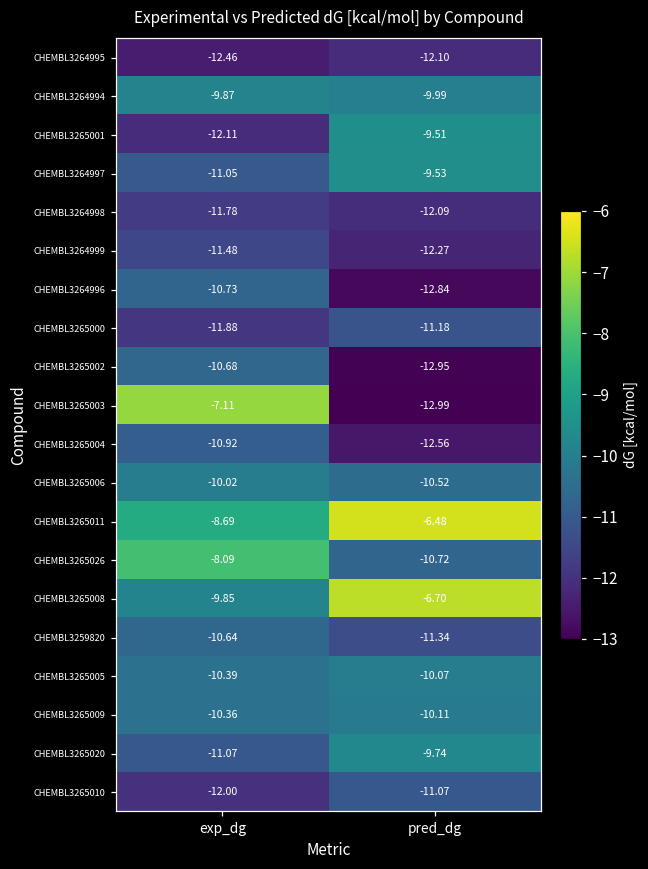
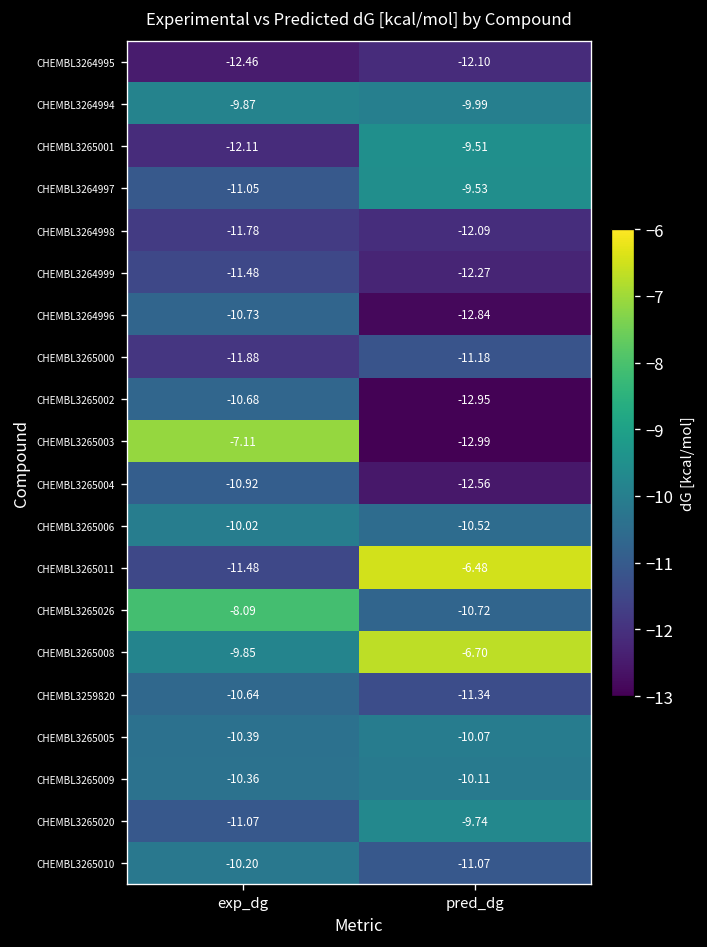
  {
    "CHEMBL3264995": {
      "exp_dg": -12.46,
      "pred_dg": -12.10
    },
    "CHEMBL3264994": {
      "exp_dg": -9.87,
      "pred_dg": -9.99
    },
    "CHEMBL3265001": {
      "exp_dg": -12.11,
      "pred_dg": -9.51
    },
    "CHEMBL3264997": {
      "exp_dg": -11.05,
      "pred_dg": -9.53
    },
    "CHEMBL3264998": {
      "exp_dg": -11.78,
      "pred_dg": -12.09
    },
    "CHEMBL3264999": {
      "exp_dg": -11.48,
      "pred_dg": -12.27
    },
    "CHEMBL3264996": {
      "exp_dg": -10.73,
      "pred_dg": -12.84
    },
    "CHEMBL3265000": {
      "exp_dg": -11.88,
      "pred_dg": -11.18
    },
    "CHEMBL3265002": {
      "exp_dg": -10.68,
      "pred_dg": -12.95
    },
    "CHEMBL3265003": {
      "exp_dg": -7.11,
      "pred_dg": -12.99
    },
    "CHEMBL3265004": {
      "exp_dg": -10.92,
      "pred_dg": -12.56
    },
    "CHEMBL3265006": {
      "exp_dg": -10.02,
      "pred_dg": -10.52
    },
    "CHEMBL3265011": {
-     "exp_dg": -8.69,
+     "exp_dg": -11.48,
      "pred_dg": -6.48
    },
    "CHEMBL3265026": {
      "exp_dg": -8.09,
      "pred_dg": -10.72
    },
    "CHEMBL3265008": {
      "exp_dg": -9.85,
      "pred_dg": -6.70
    },
    "CHEMBL3259820": {
      "exp_dg": -10.64,
      "pred_dg": -11.34
    },
    "CHEMBL3265005": {
      "exp_dg": -10.39,
      "pred_dg": -10.07
    },
    "CHEMBL3265009": {
      "exp_dg": -10.36,
      "pred_dg": -10.11
    },
    "CHEMBL3265020": {
      "exp_dg": -11.07,
      "pred_dg": -9.74
    },
    "CHEMBL3265010": {
-     "exp_dg": -12.00,
+     "exp_dg": -10.20,
      "pred_dg": -11.07
    }
  }
